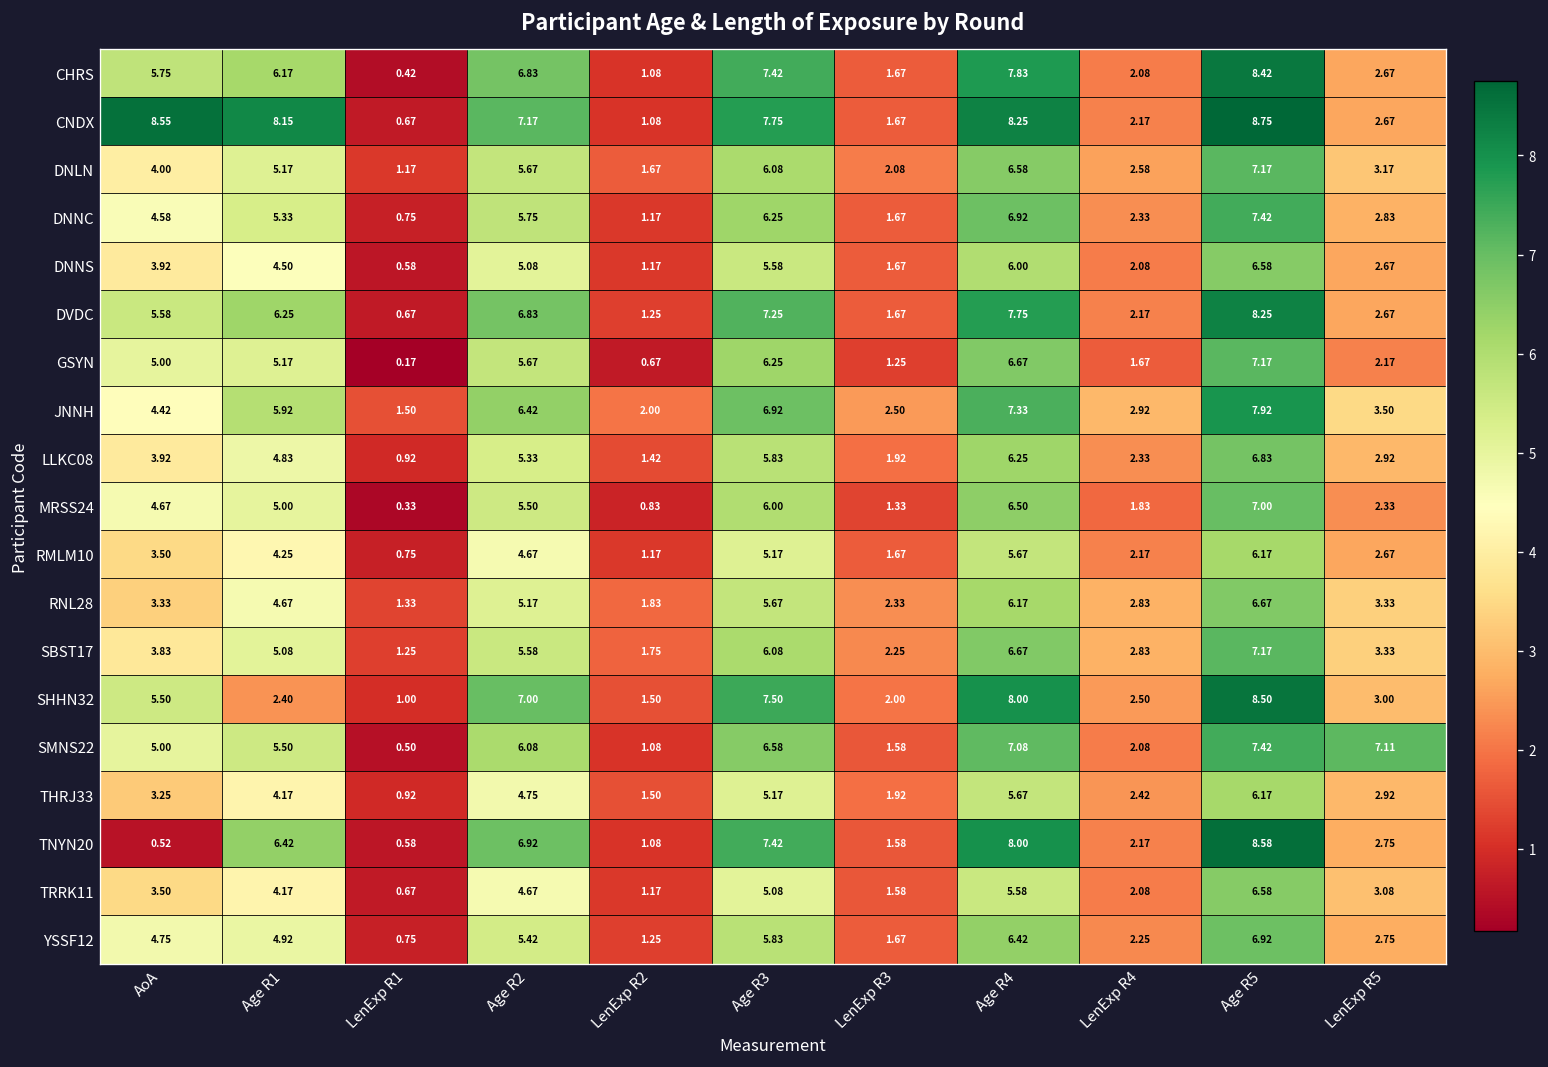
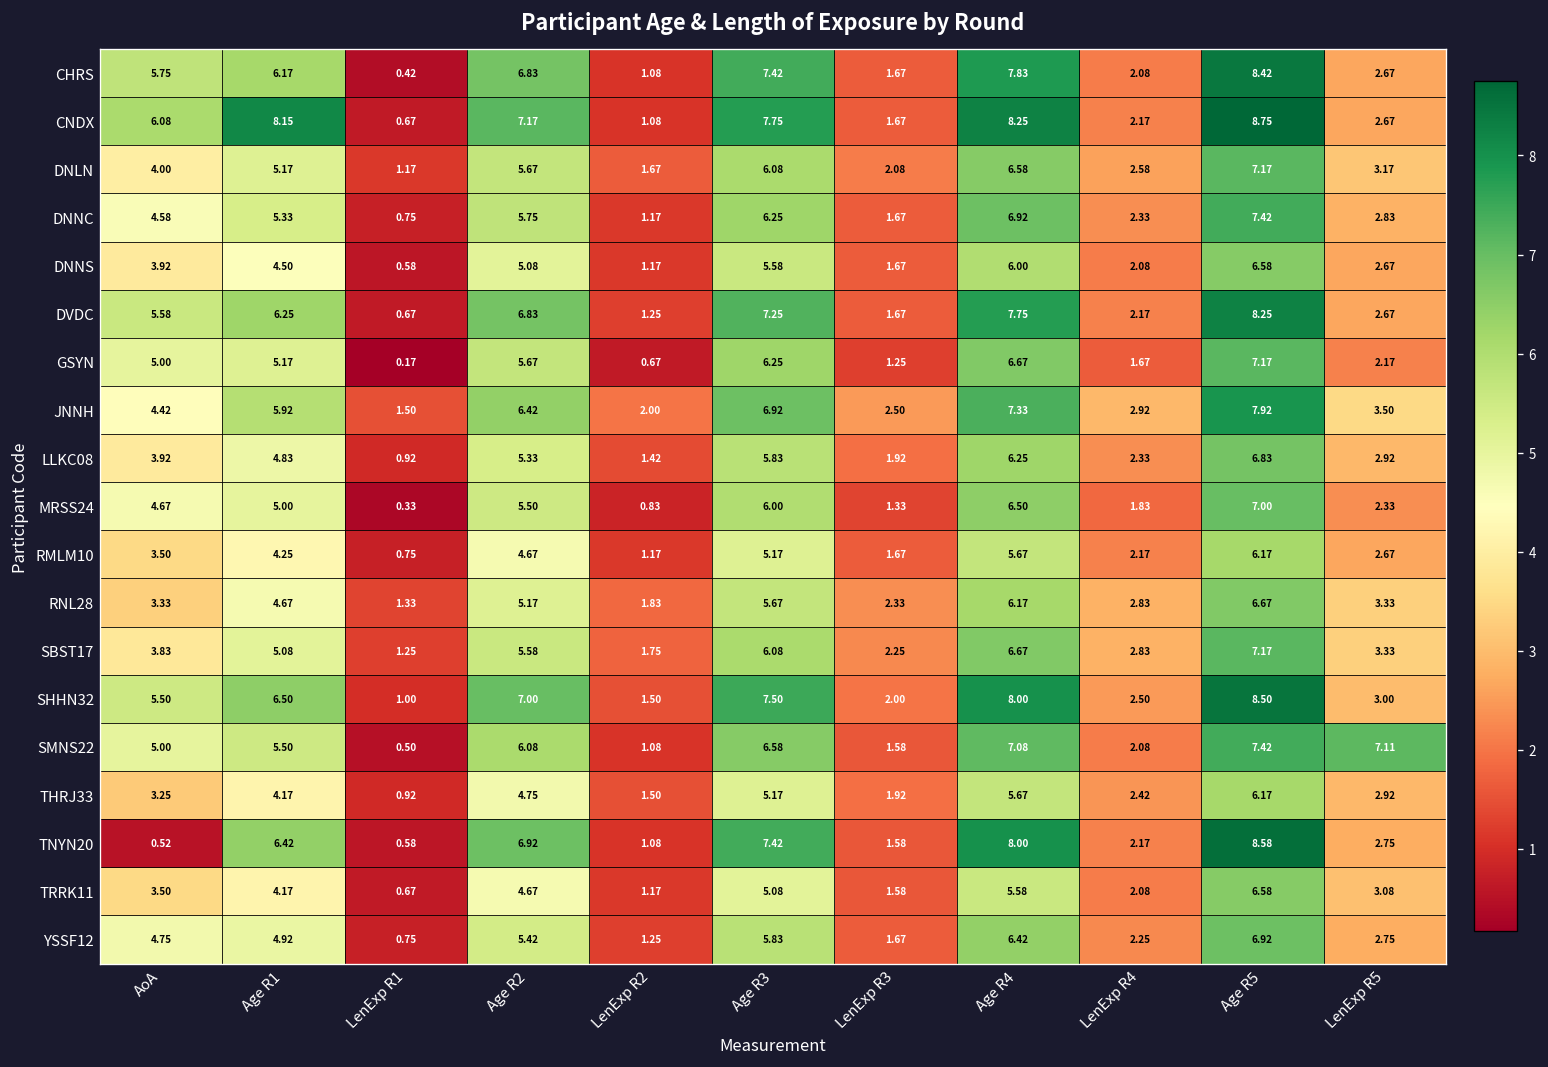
  {
    "CNDX": {
-     "AoA": 8.55,
+     "AoA": 6.08,
      "Age R1": 8.15,
      "LenExp R1": 0.67,
      "Age R2": 7.17,
      "LenExp R2": 1.08,
      "Age R3": 7.75,
      "LenExp R3": 1.67,
      "Age R4": 8.25,
      "LenExp R4": 2.17,
      "Age R5": 8.75,
      "LenExp R5": 2.67
    },
    "SHHN32": {
      "AoA": 5.50,
-     "Age R1": 2.40,
+     "Age R1": 6.50,
      "LenExp R1": 1.00,
      "Age R2": 7.00,
      "LenExp R2": 1.50,
      "Age R3": 7.50,
      "LenExp R3": 2.00,
      "Age R4": 8.00,
      "LenExp R4": 2.50,
      "Age R5": 8.50,
      "LenExp R5": 3.00
    }
  }
